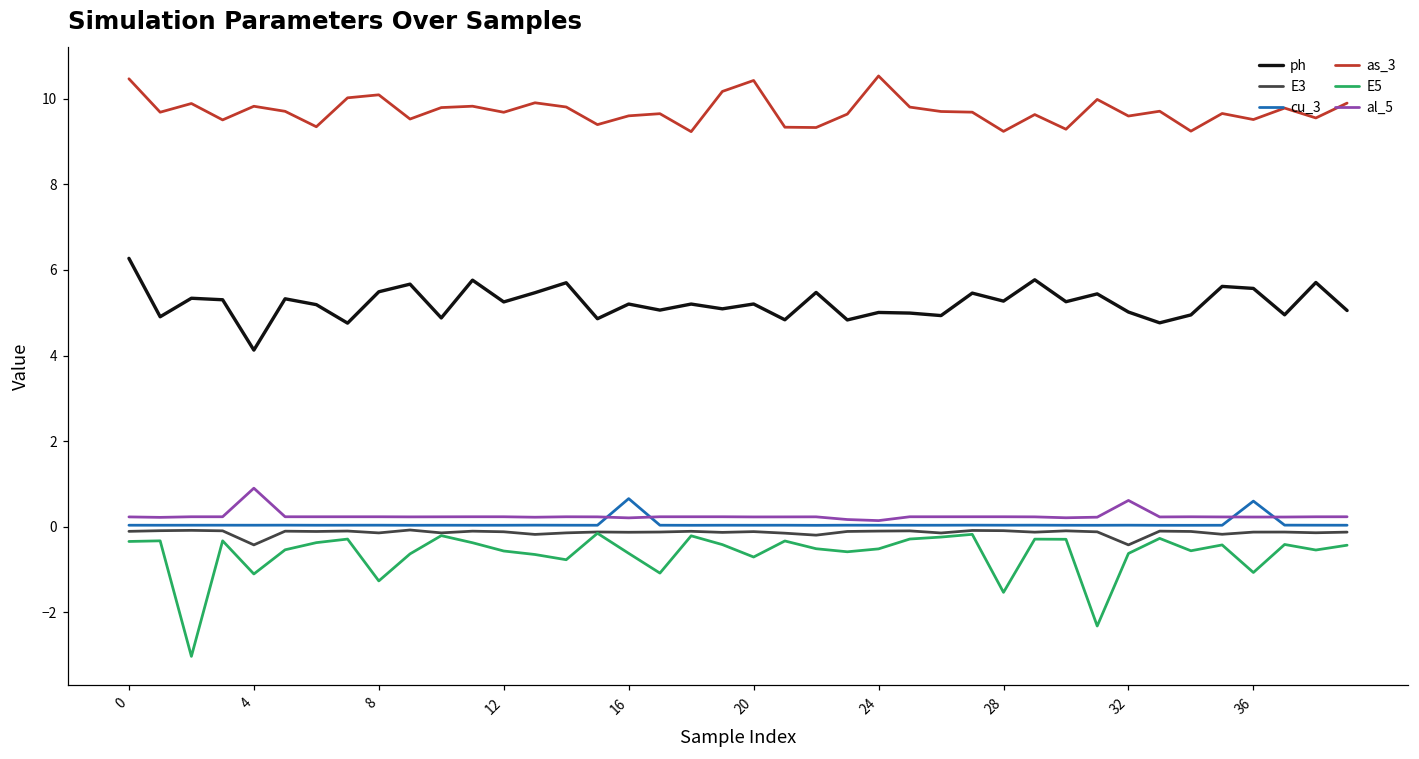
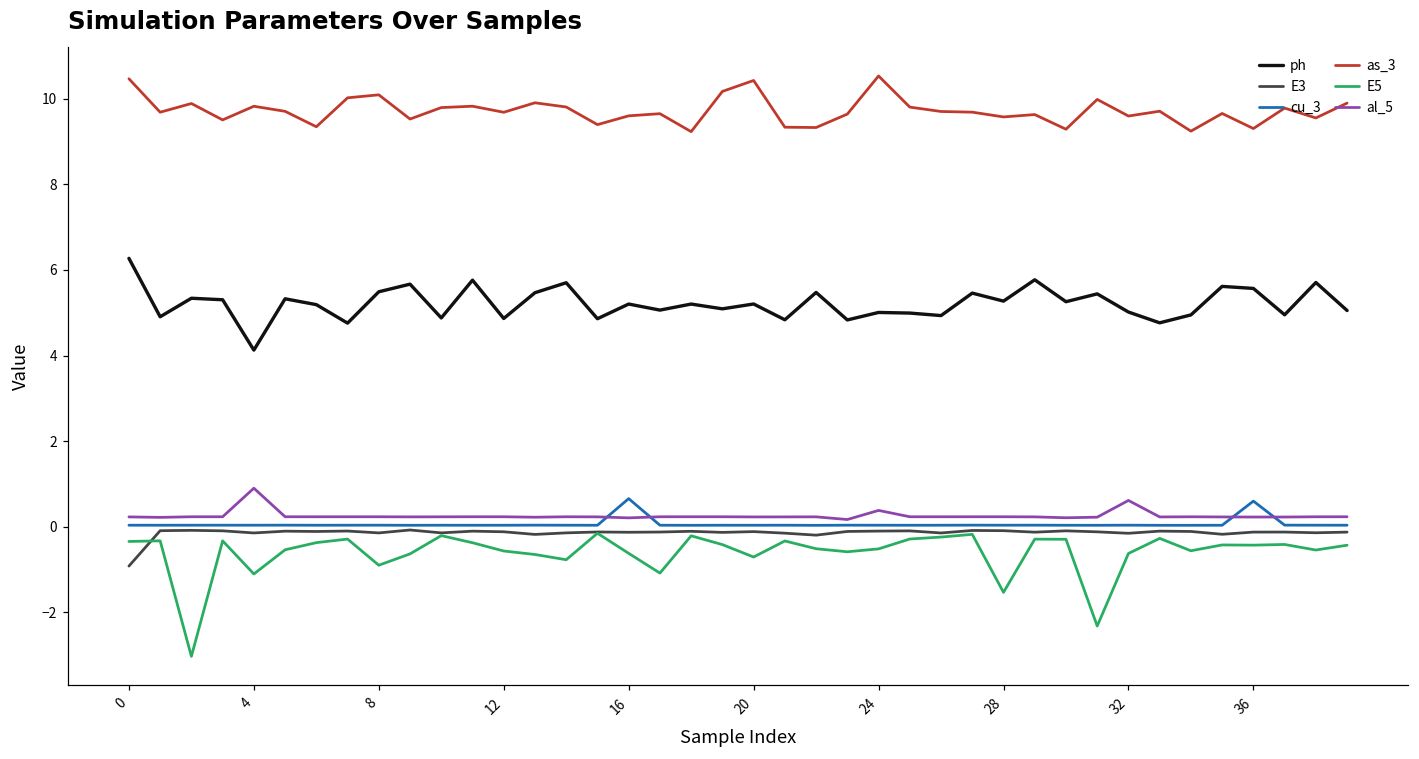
  {
    "ph": {
      "0": 6.3,
      "4": 4.1,
      "8": 5.5,
-     "12": 5.3,
+     "12": 4.9,
      "16": 5.2,
      "20": 5.2,
      "24": 5.0,
      "28": 5.3,
      "32": 5.0,
      "36": 5.6
    },
    "E3": {
-     "0": -0.1,
-     "4": -0.4,
+     "0": -0.9,
+     "4": -0.1,
      "8": -0.1,
      "12": -0.1,
      "16": -0.1,
      "20": -0.1,
      "24": -0.1,
      "28": -0.1,
-     "32": -0.4,
+     "32": -0.2,
      "36": -0.1
    },
    "cu_3": {
      "0": 0.0,
      "4": 0.0,
      "8": 0.0,
      "12": 0.0,
      "16": 0.7,
      "20": 0.0,
      "24": 0.0,
      "28": 0.0,
      "32": 0.0,
      "36": 0.6
    },
    "as_3": {
      "0": 10.5,
      "4": 9.8,
      "8": 10.1,
      "12": 9.7,
      "16": 9.6,
      "20": 10.4,
      "24": 10.5,
-     "28": 9.2,
+     "28": 9.6,
      "32": 9.6,
-     "36": 9.5
+     "36": 9.3
    },
    "E5": {
      "0": -0.3,
      "4": -1.1,
-     "8": -1.3,
+     "8": -0.9,
      "12": -0.6,
      "16": -0.6,
      "20": -0.7,
      "24": -0.5,
      "28": -1.5,
      "32": -0.6,
-     "36": -1.1
+     "36": -0.4
    },
    "al_5": {
      "0": 0.2,
      "4": 0.9,
      "8": 0.2,
      "12": 0.2,
      "16": 0.2,
      "20": 0.2,
-     "24": 0.1,
+     "24": 0.4,
      "28": 0.2,
      "32": 0.6,
      "36": 0.2
    }
  }
